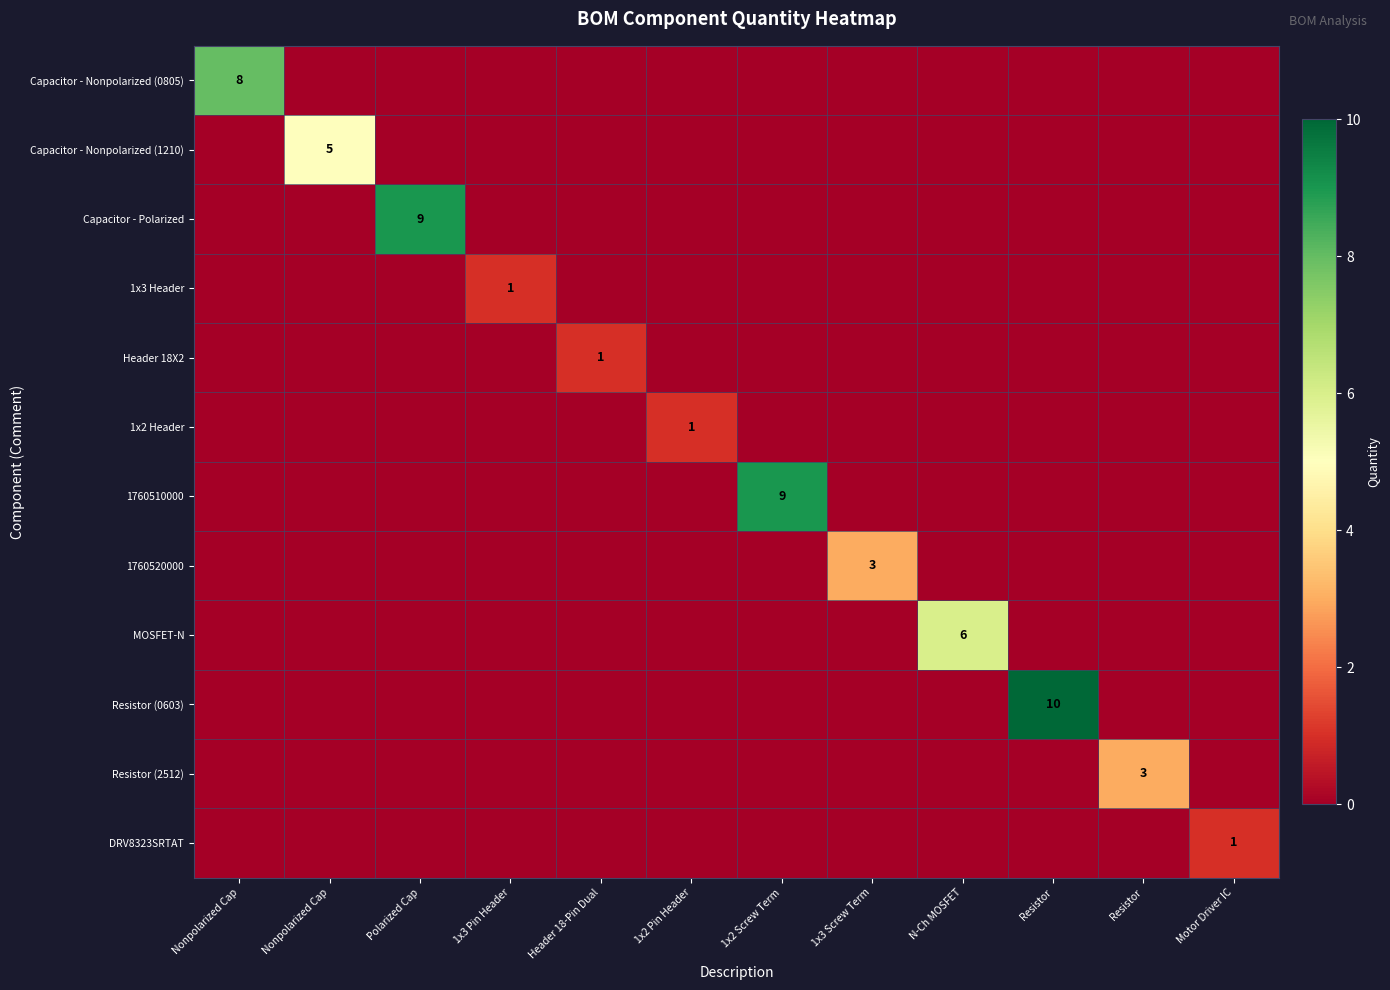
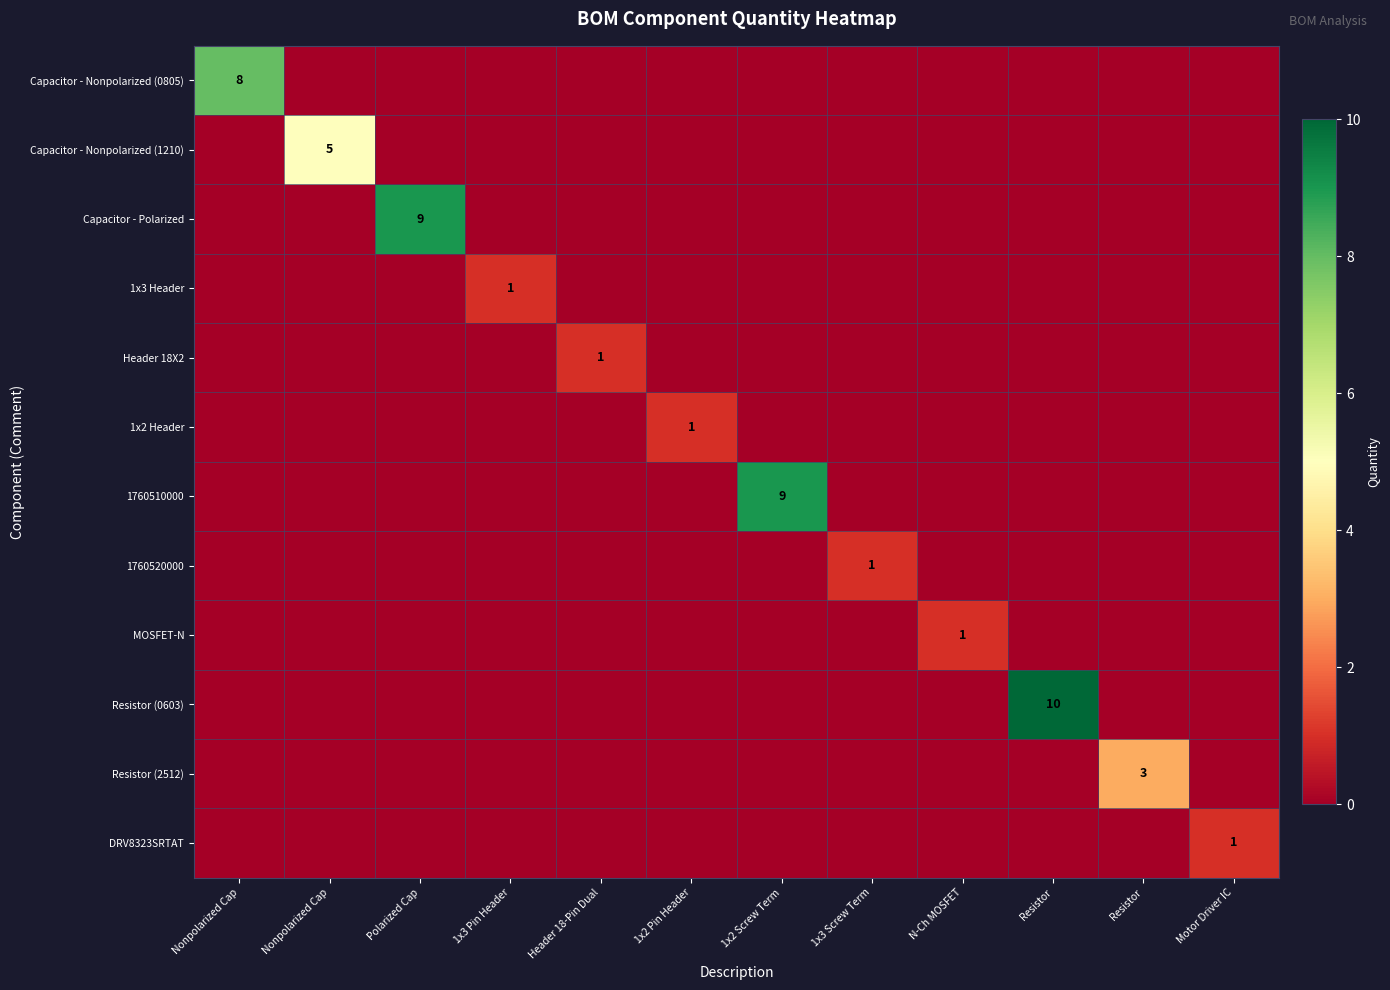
  {
    "Capacitor - Polarized": {
      "Polarized Cap": 9
    },
    "1x3 Header": {
      "1x3 Pin Header": 1
    },
    "Header 18X2": {
      "Header 18-Pin Dual": 1
    },
    "1x2 Header": {
      "1x2 Pin Header": 1
    },
    "1760510000": {
      "1x2 Screw Term": 9
    },
    "1760520000": {
-     "1x3 Screw Term": 3
+     "1x3 Screw Term": 1
    },
    "MOSFET-N": {
-     "N-Ch MOSFET": 6
+     "N-Ch MOSFET": 1
    },
    "DRV8323SRTAT": {
      "Motor Driver IC": 1
    }
  }
